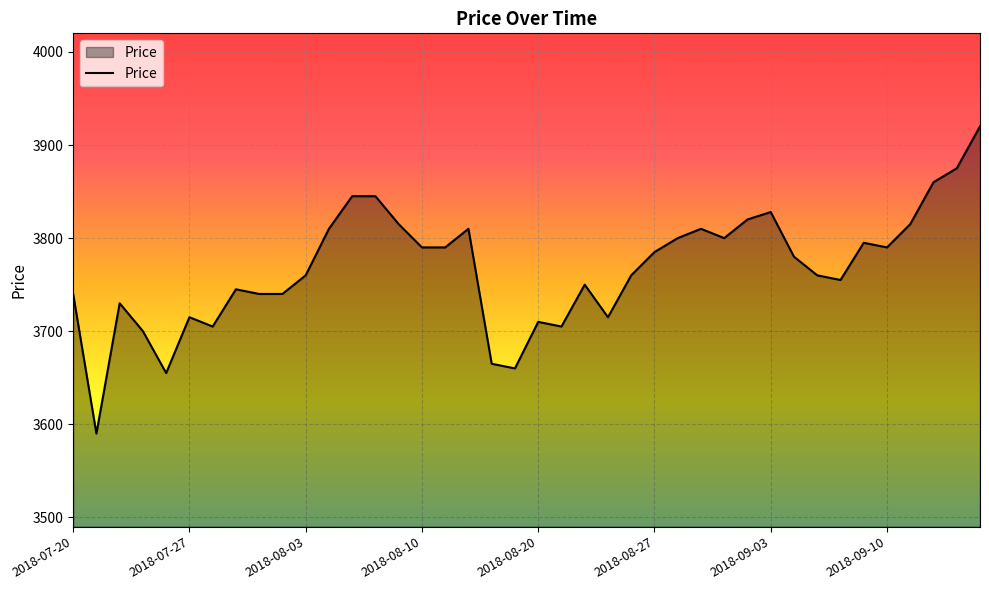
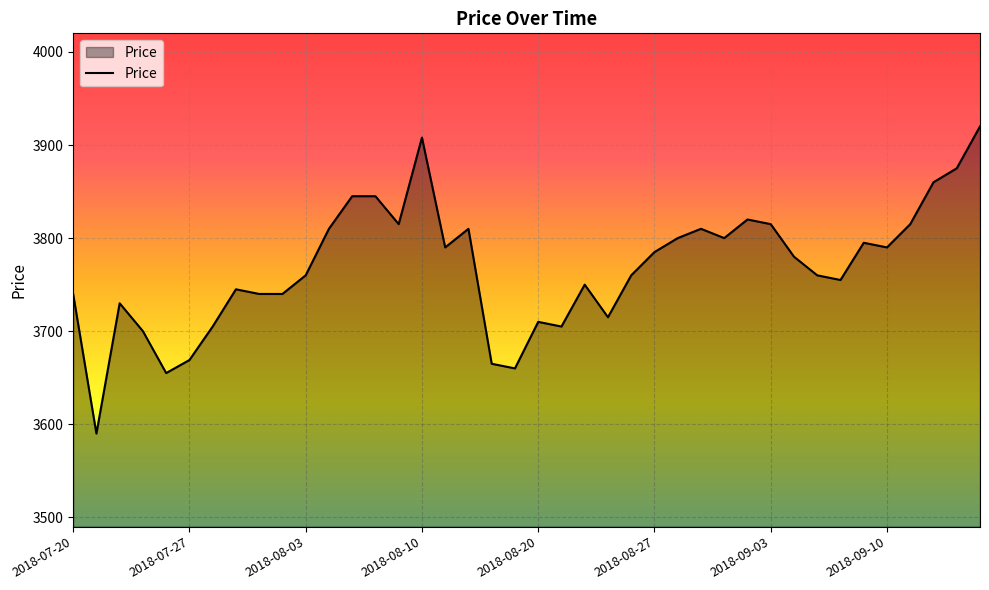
  {
    "2018-07-20": 3740,
-   "2018-07-27": 3720,
+   "2018-07-27": 3670,
    "2018-08-03": 3760,
-   "2018-08-10": 3790,
+   "2018-08-10": 3910,
    "2018-08-20": 3710,
    "2018-08-27": 3790,
-   "2018-09-03": 3830,
+   "2018-09-03": 3820,
    "2018-09-10": 3790
  }
